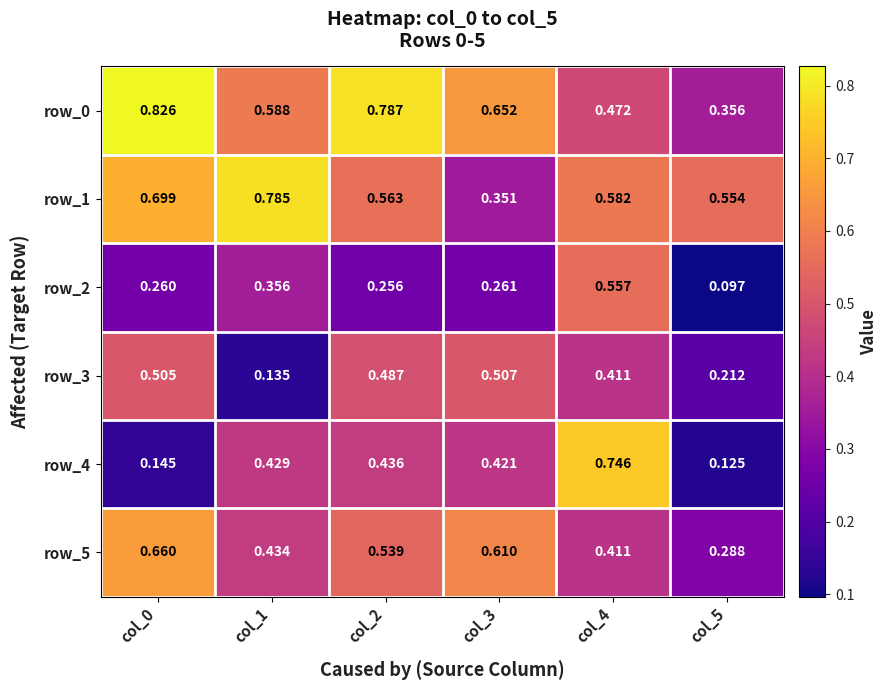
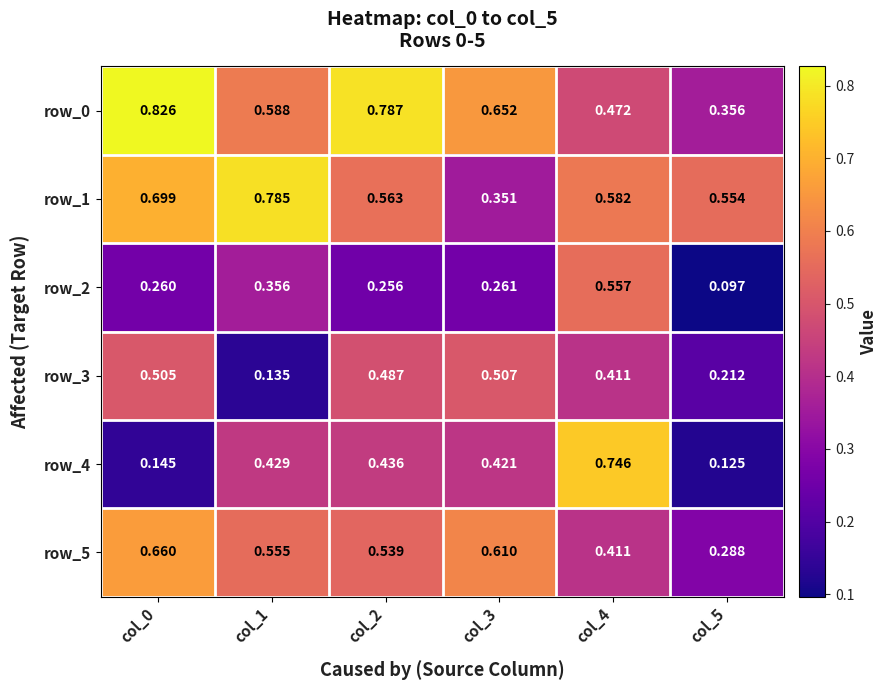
  {
    "row_0": {
      "col_0": 0.826,
      "col_1": 0.588,
      "col_2": 0.787,
      "col_3": 0.652,
      "col_4": 0.472,
      "col_5": 0.356
    },
    "row_1": {
      "col_0": 0.699,
      "col_1": 0.785,
      "col_2": 0.563,
      "col_3": 0.351,
      "col_4": 0.582,
      "col_5": 0.554
    },
    "row_2": {
      "col_0": 0.260,
      "col_1": 0.356,
      "col_2": 0.256,
      "col_3": 0.261,
      "col_4": 0.557,
      "col_5": 0.097
    },
    "row_3": {
      "col_0": 0.505,
      "col_1": 0.135,
      "col_2": 0.487,
      "col_3": 0.507,
      "col_4": 0.411,
      "col_5": 0.212
    },
    "row_4": {
      "col_0": 0.145,
      "col_1": 0.429,
      "col_2": 0.436,
      "col_3": 0.421,
      "col_4": 0.746,
      "col_5": 0.125
    },
    "row_5": {
      "col_0": 0.660,
-     "col_1": 0.434,
+     "col_1": 0.555,
      "col_2": 0.539,
      "col_3": 0.610,
      "col_4": 0.411,
      "col_5": 0.288
    }
  }
